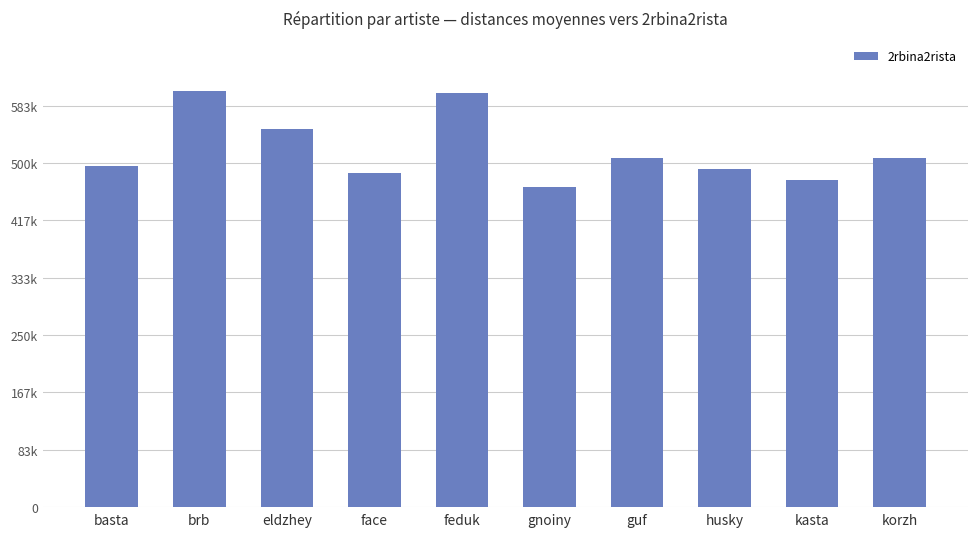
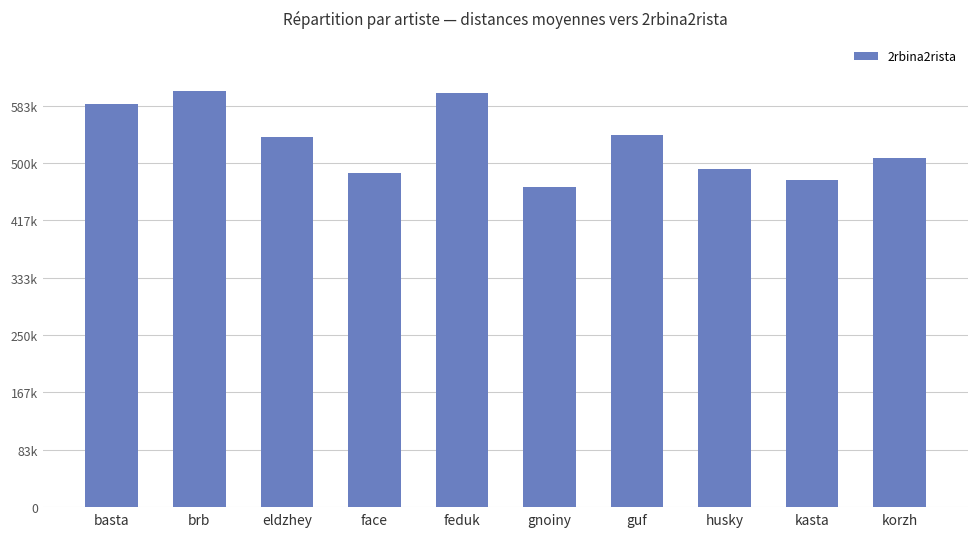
  {
-   "basta": 500000,
+   "basta": 590000,
    "brb": 600000,
-   "eldzhey": 550000,
+   "eldzhey": 540000,
    "face": 490000,
    "feduk": 600000,
    "gnoiny": 470000,
-   "guf": 510000,
+   "guf": 540000,
    "husky": 490000,
    "kasta": 470000,
    "korzh": 510000
  }
